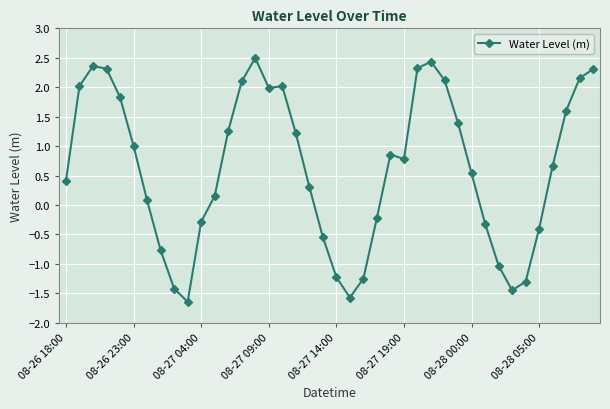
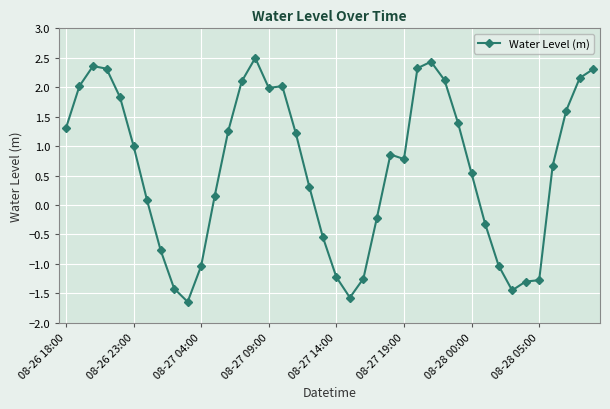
  {
-   "08-26 18:00": 0.4,
+   "08-26 18:00": 1.3,
    "08-26 23:00": 1.0,
-   "08-27 04:00": -0.3,
+   "08-27 04:00": -1.0,
    "08-27 09:00": 2.0,
    "08-27 14:00": -1.2,
    "08-27 19:00": 0.8,
    "08-28 00:00": 0.5,
-   "08-28 05:00": -0.4
+   "08-28 05:00": -1.3
  }
